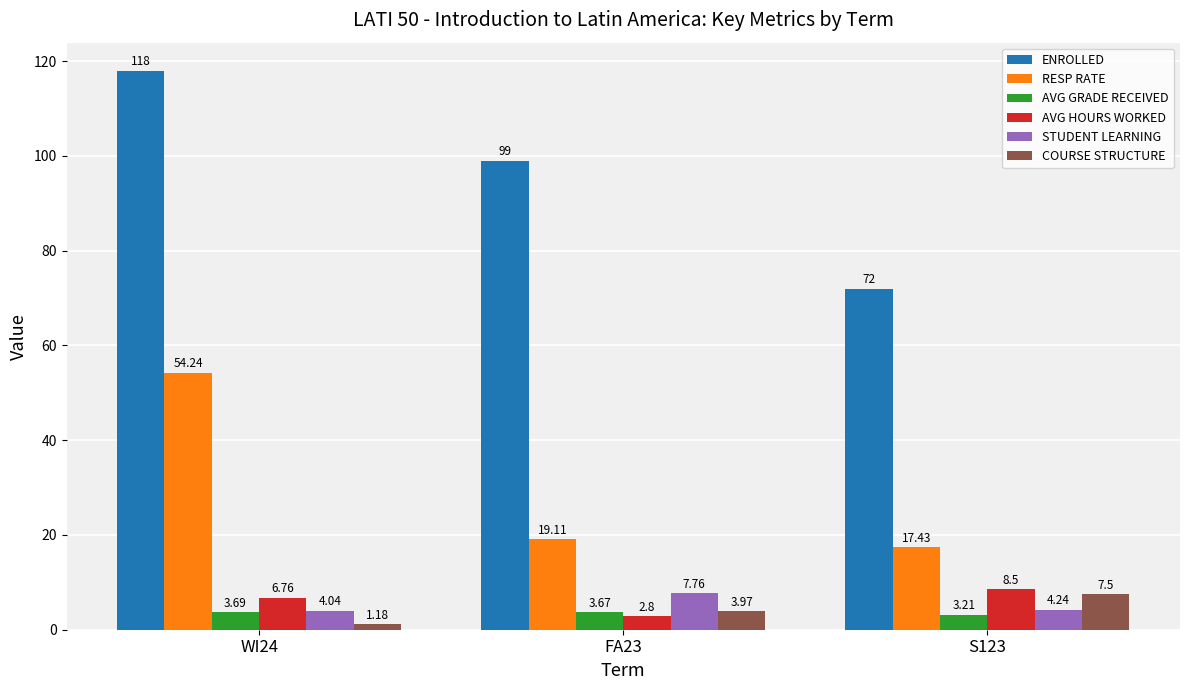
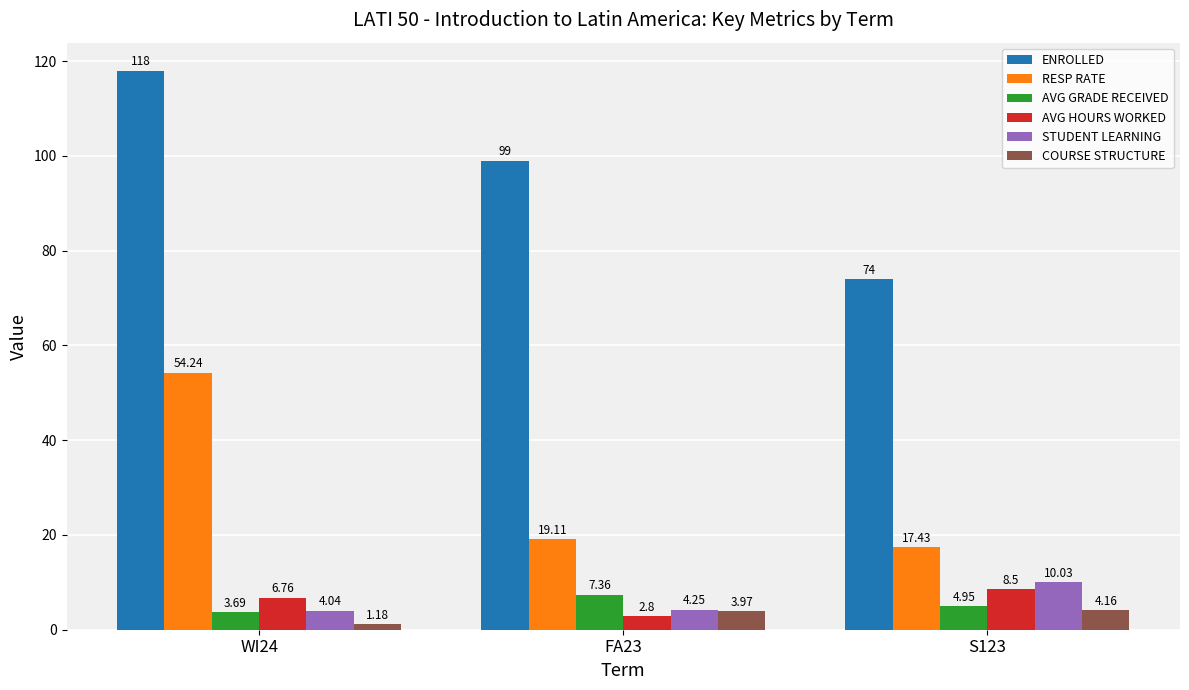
  {
    "ENROLLED": {
      "WI24": 118,
      "FA23": 99,
-     "S123": 72
+     "S123": 74
    },
    "RESP RATE": {
      "WI24": 54.24,
      "FA23": 19.11,
      "S123": 17.43
    },
    "AVG GRADE RECEIVED": {
      "WI24": 3.69,
-     "FA23": 3.67,
-     "S123": 3.21
+     "FA23": 7.36,
+     "S123": 4.95
    },
    "AVG HOURS WORKED": {
      "WI24": 6.76,
      "FA23": 2.8,
      "S123": 8.5
    },
    "STUDENT LEARNING": {
      "WI24": 4.04,
-     "FA23": 7.76,
-     "S123": 4.24
+     "FA23": 4.25,
+     "S123": 10.03
    },
    "COURSE STRUCTURE": {
      "WI24": 1.18,
      "FA23": 3.97,
-     "S123": 7.5
+     "S123": 4.16
    }
  }
